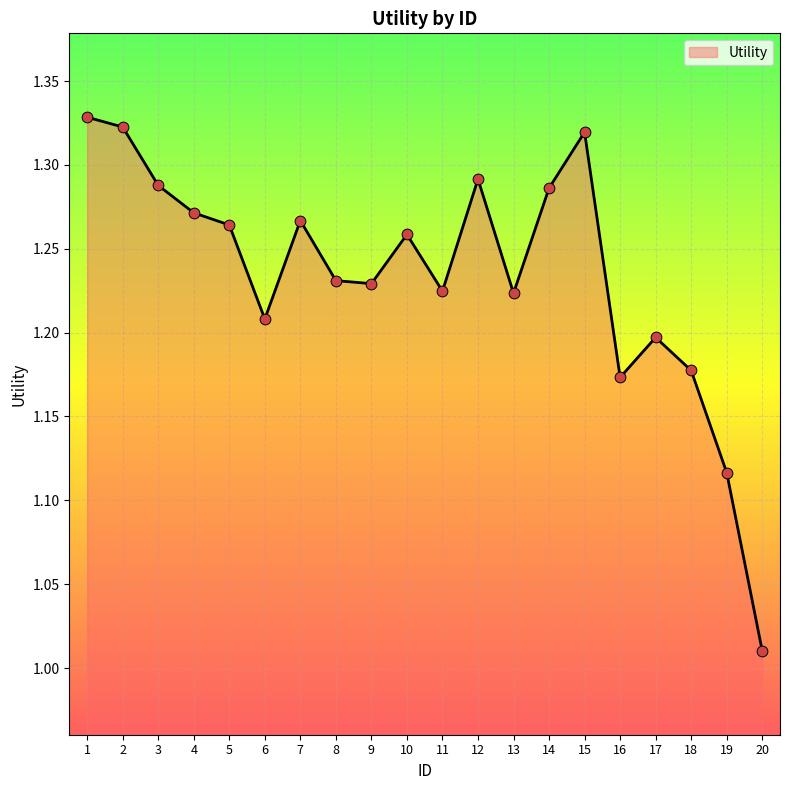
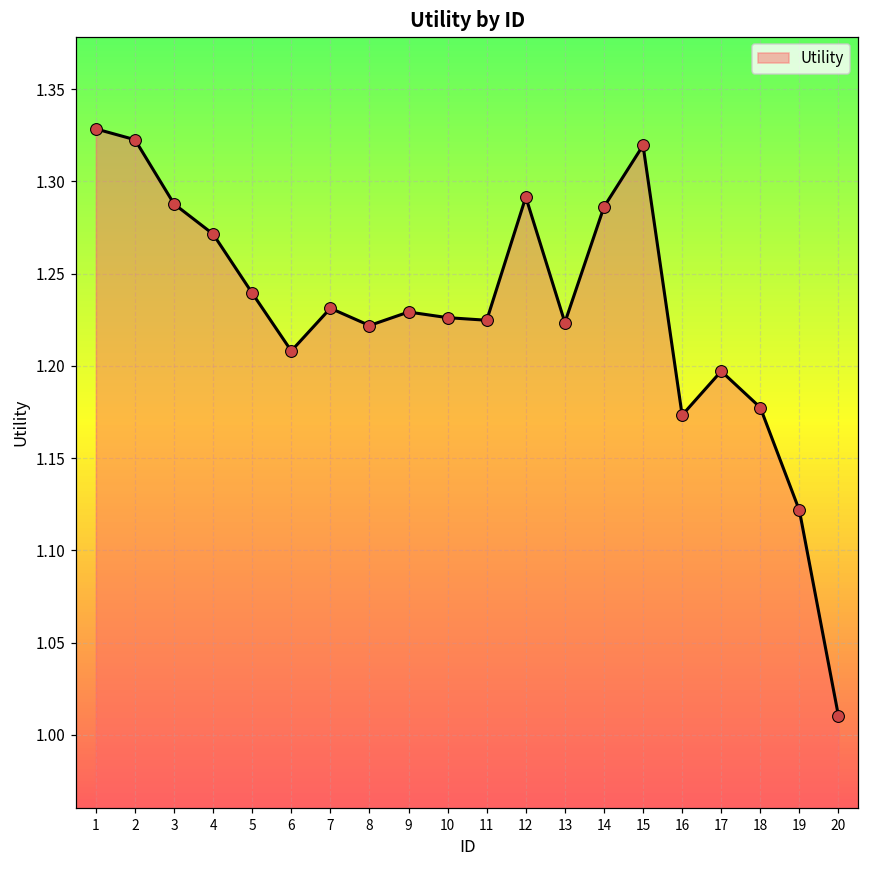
  {
    "1": 1.328,
    "2": 1.323,
    "3": 1.288,
    "4": 1.271,
-   "5": 1.264,
+   "5": 1.239,
    "6": 1.208,
-   "7": 1.267,
-   "8": 1.231,
+   "7": 1.231,
+   "8": 1.222,
    "9": 1.229,
-   "10": 1.259,
+   "10": 1.226,
    "11": 1.225,
    "12": 1.292,
    "13": 1.224,
    "14": 1.286,
    "15": 1.320,
    "16": 1.173,
    "17": 1.197,
    "18": 1.177,
-   "19": 1.117,
+   "19": 1.122,
    "20": 1.010
  }
